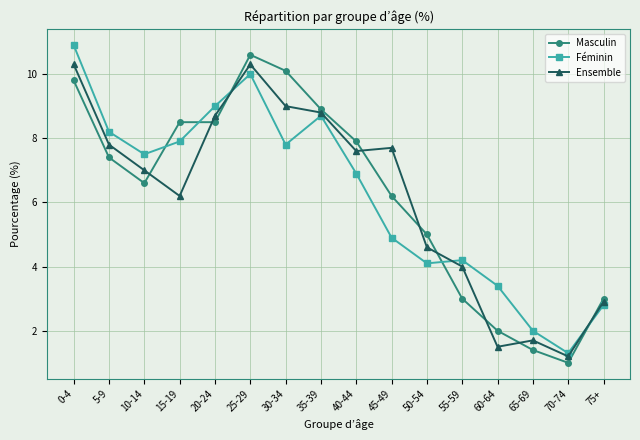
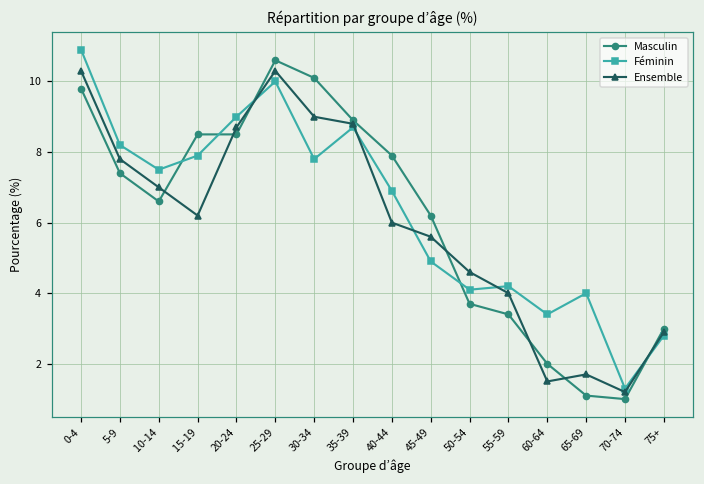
  {
    "Masculin": {
      "0-4": 9.8,
      "5-9": 7.4,
      "10-14": 6.6,
      "15-19": 8.5,
      "20-24": 8.5,
      "25-29": 10.6,
      "30-34": 10.1,
      "35-39": 8.9,
      "40-44": 7.9,
      "45-49": 6.2,
-     "50-54": 5.0,
-     "55-59": 3.0,
+     "50-54": 3.7,
+     "55-59": 3.4,
      "60-64": 2.0,
-     "65-69": 1.4,
+     "65-69": 1.1,
      "70-74": 1.0,
      "75+": 3.0
    },
    "Féminin": {
      "0-4": 10.9,
      "5-9": 8.2,
      "10-14": 7.5,
      "15-19": 7.9,
      "20-24": 9,
      "25-29": 10,
      "30-34": 7.8,
      "35-39": 8.7,
      "40-44": 6.9,
      "45-49": 4.9,
      "50-54": 4.1,
      "55-59": 4.2,
      "60-64": 3.4,
-     "65-69": 2,
+     "65-69": 4,
      "70-74": 1.3,
      "75+": 2.8
    },
    "Ensemble": {
      "0-4": 10.3,
      "5-9": 7.8,
      "10-14": 7.0,
      "15-19": 6.2,
      "20-24": 8.7,
      "25-29": 10.3,
      "30-34": 9.0,
      "35-39": 8.8,
-     "40-44": 7.6,
-     "45-49": 7.7,
+     "40-44": 6.0,
+     "45-49": 5.6,
      "50-54": 4.6,
      "55-59": 4.0,
      "60-64": 1.5,
      "65-69": 1.7,
      "70-74": 1.2,
      "75+": 2.9
    }
  }
